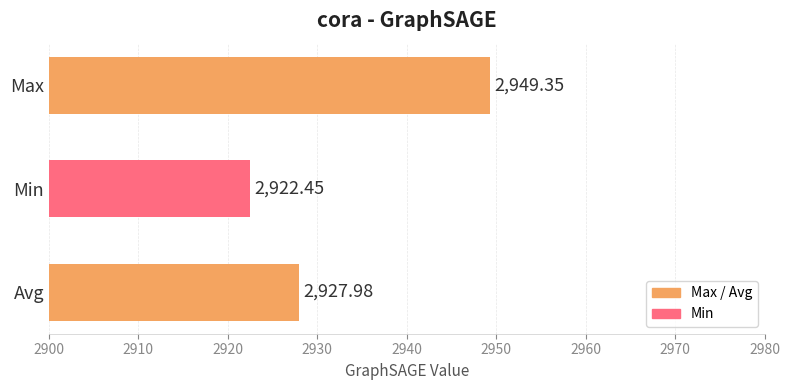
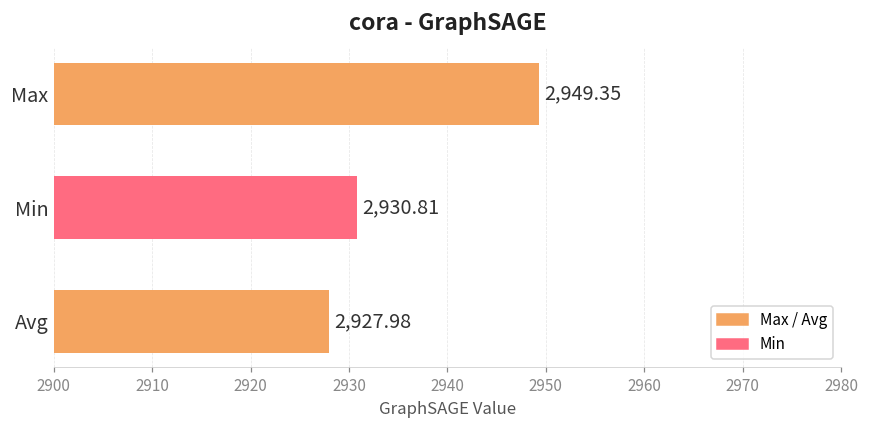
  {
    "Max": "2,949.35",
-   "Min": "2,922.45",
+   "Min": "2,930.81",
    "Avg": "2,927.98"
  }
